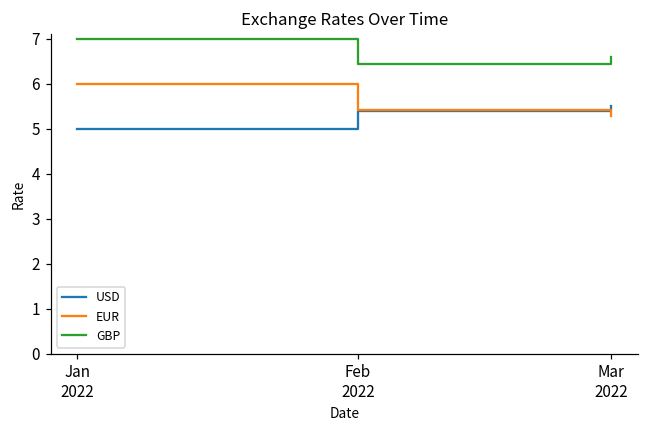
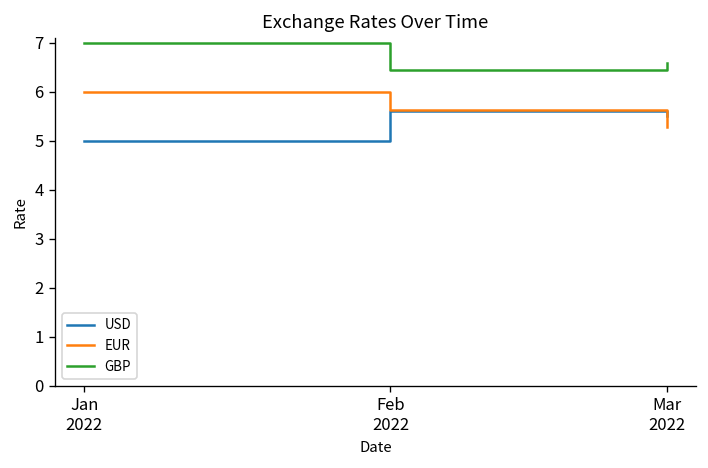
  {
    "USD": {
      "Jan 2022": 5.0,
-     "Feb 2022": 5.4,
+     "Feb 2022": 5.6,
      "Mar 2022": 5.5
    },
    "EUR": {
      "Jan 2022": 6.0,
-     "Feb 2022": 5.4,
+     "Feb 2022": 5.6,
      "Mar 2022": 5.3
    },
    "GBP": {
      "Jan 2022": 7.0,
      "Feb 2022": 6.4,
      "Mar 2022": 6.6
    }
  }
